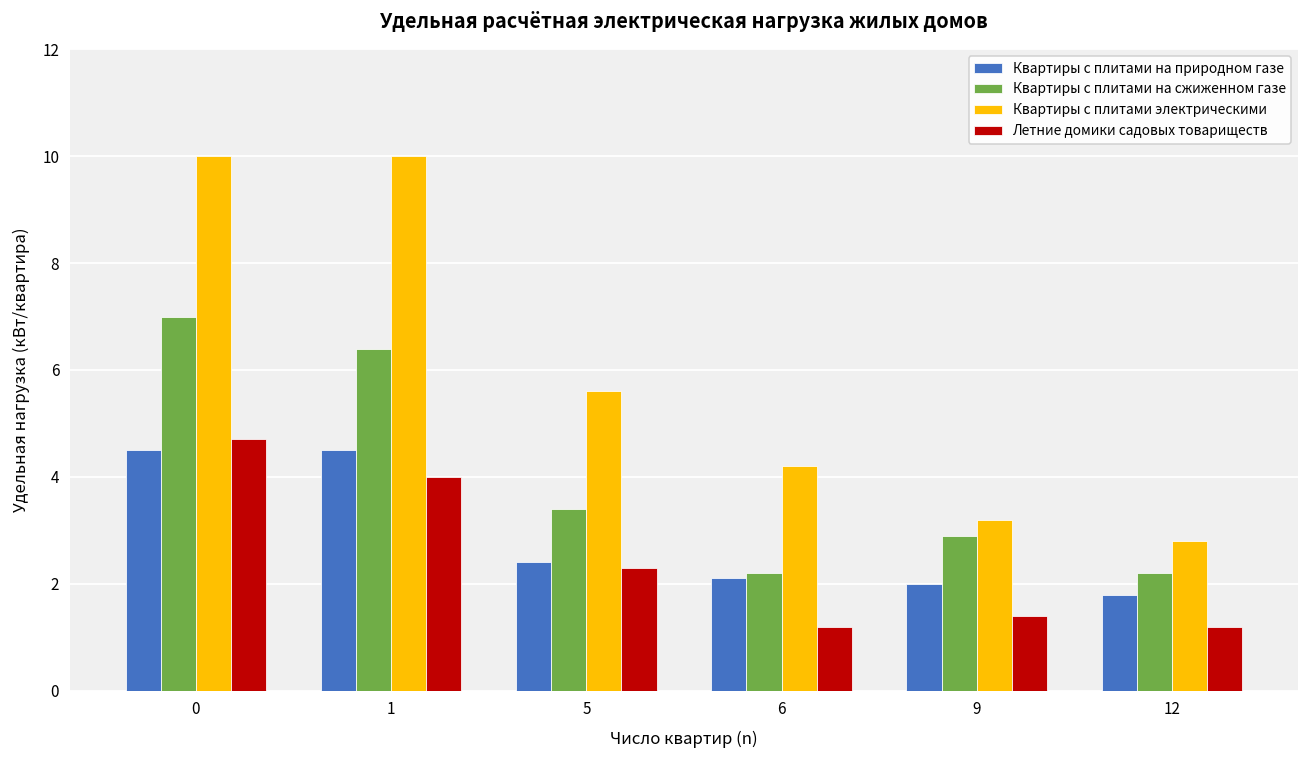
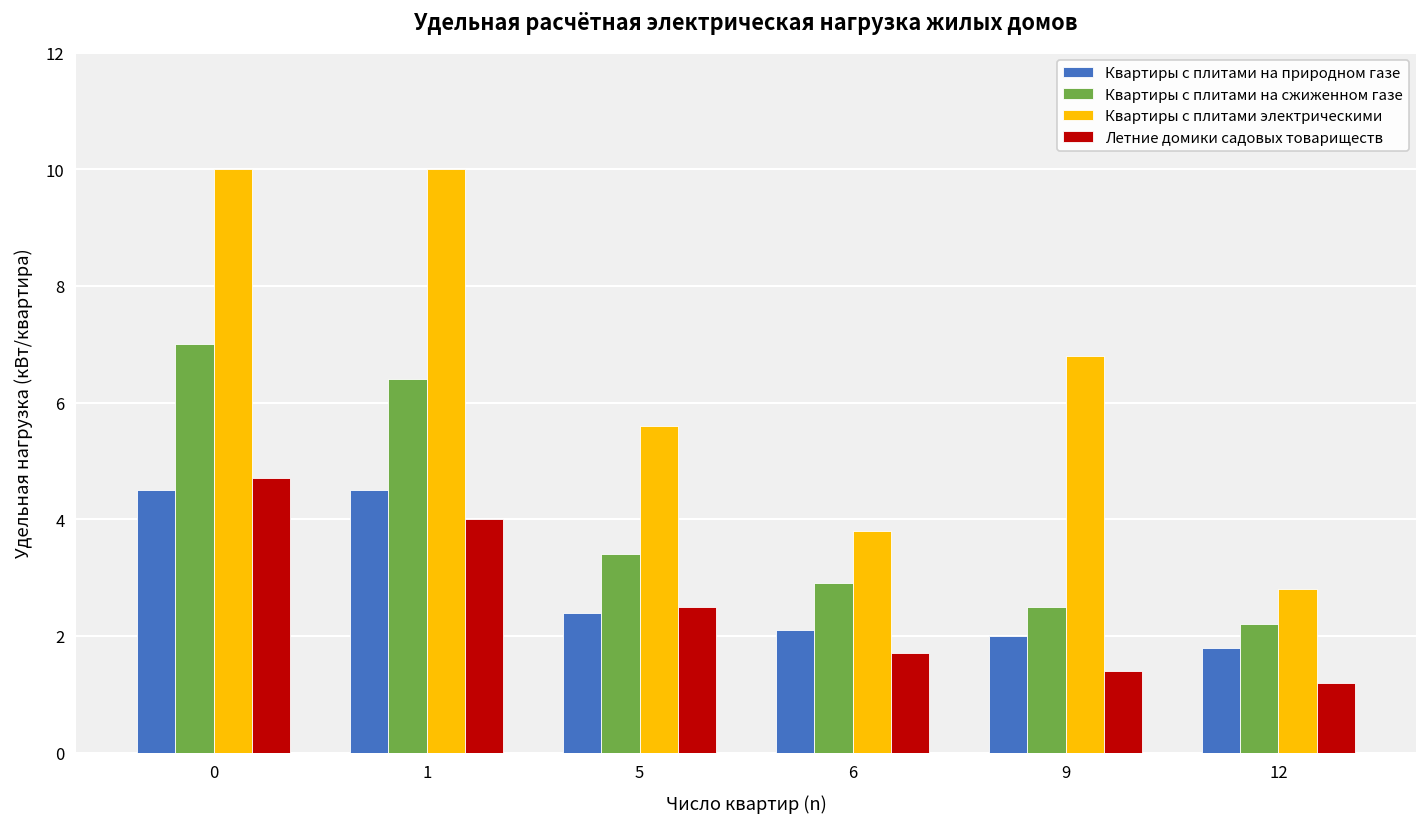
  {
    "Квартиры с плитами на природном газе": {
      "0": 4.5,
      "1": 4.5,
      "5": 2.4,
      "6": 2.1,
      "9": 2.0,
      "12": 1.8
    },
    "Квартиры с плитами на сжиженном газе": {
      "0": 7.0,
      "1": 6.4,
      "5": 3.4,
-     "6": 2.2,
-     "9": 2.9,
+     "6": 2.9,
+     "9": 2.5,
      "12": 2.2
    },
    "Квартиры с плитами электрическими": {
      "0": 10.0,
      "1": 10.0,
      "5": 5.6,
-     "6": 4.2,
-     "9": 3.2,
+     "6": 3.8,
+     "9": 6.8,
      "12": 2.8
    },
    "Летние домики садовых товариществ": {
      "0": 4.7,
      "1": 4.0,
-     "5": 2.3,
-     "6": 1.2,
+     "5": 2.5,
+     "6": 1.7,
      "9": 1.4,
      "12": 1.2
    }
  }
